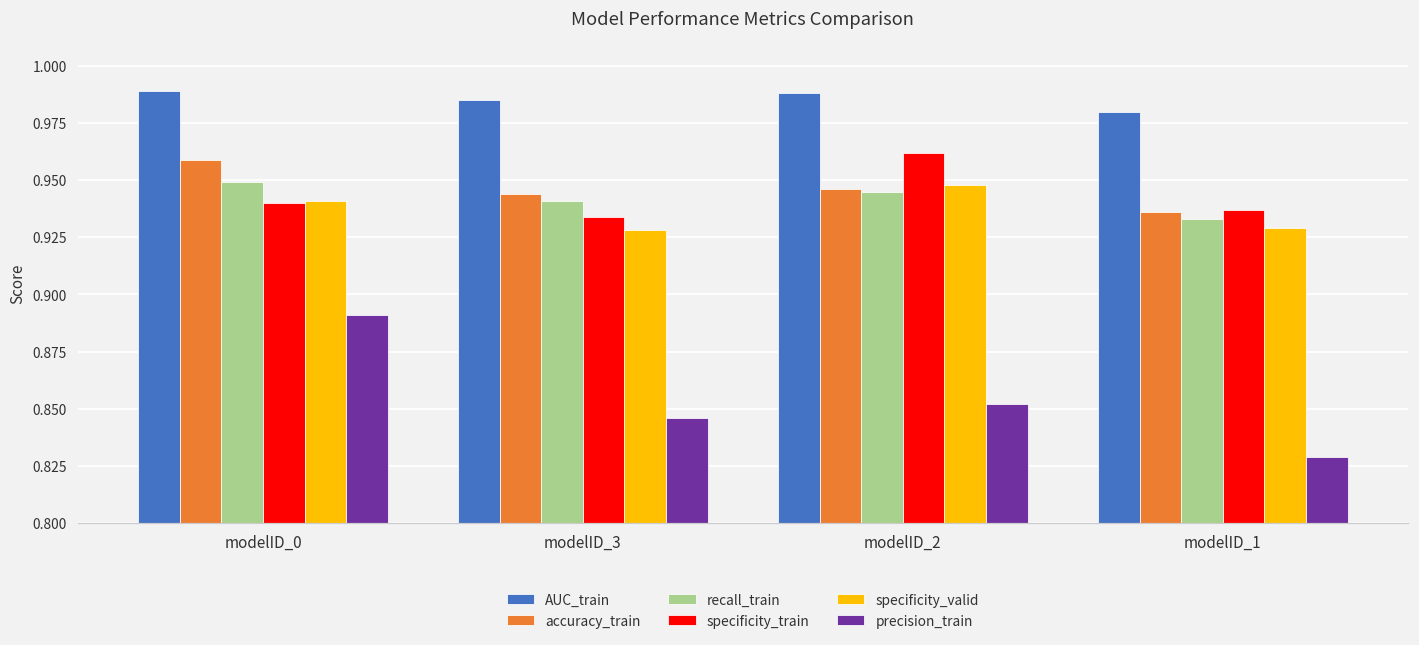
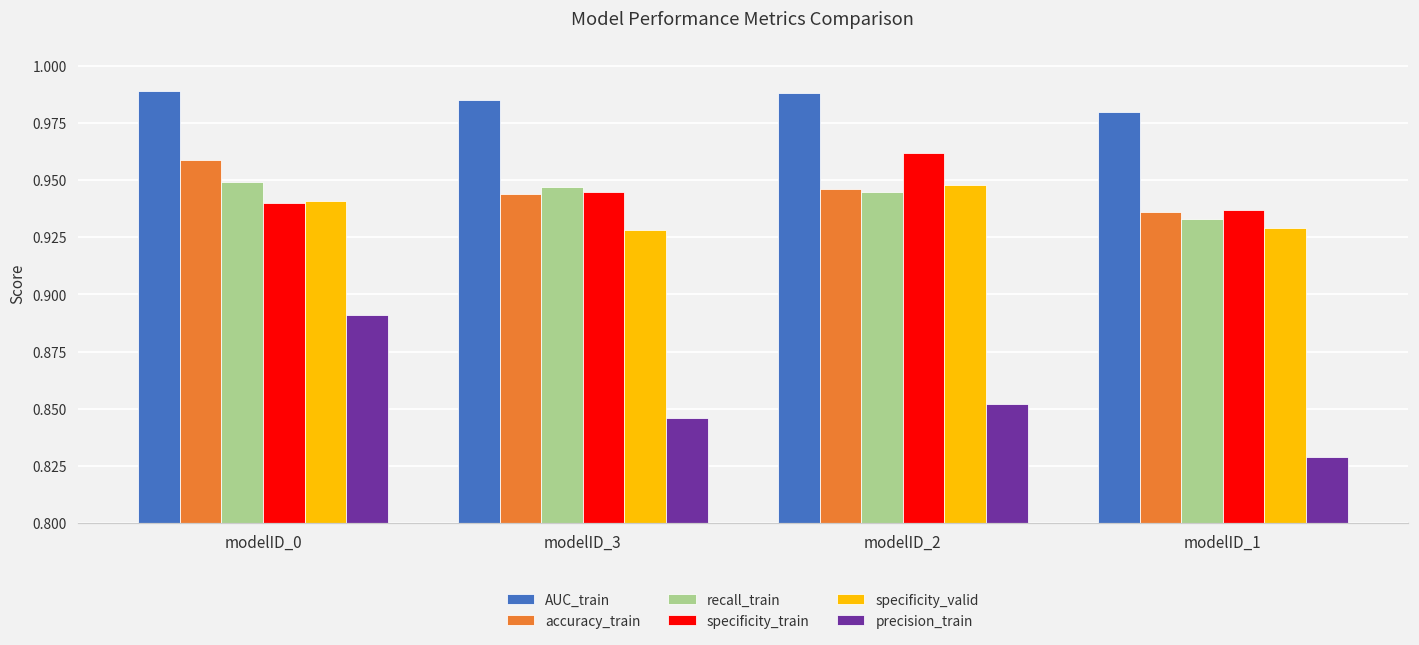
  {
    "AUC_train": {
      "modelID_0": 0.989,
      "modelID_3": 0.985,
      "modelID_2": 0.988,
      "modelID_1": 0.980
    },
    "accuracy_train": {
      "modelID_0": 0.959,
      "modelID_3": 0.944,
      "modelID_2": 0.946,
      "modelID_1": 0.936
    },
    "recall_train": {
      "modelID_0": 0.949,
-     "modelID_3": 0.941,
+     "modelID_3": 0.947,
      "modelID_2": 0.945,
      "modelID_1": 0.933
    },
    "specificity_train": {
      "modelID_0": 0.940,
-     "modelID_3": 0.934,
+     "modelID_3": 0.945,
      "modelID_2": 0.962,
      "modelID_1": 0.937
    },
    "specificity_valid": {
      "modelID_0": 0.941,
      "modelID_3": 0.928,
      "modelID_2": 0.948,
      "modelID_1": 0.929
    },
    "precision_train": {
      "modelID_0": 0.891,
      "modelID_3": 0.846,
      "modelID_2": 0.852,
      "modelID_1": 0.829
    }
  }
